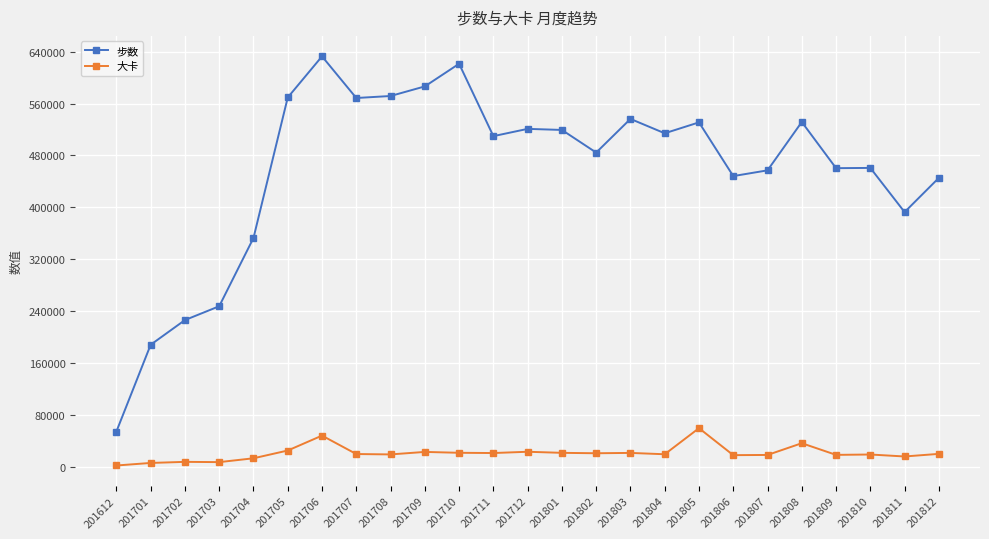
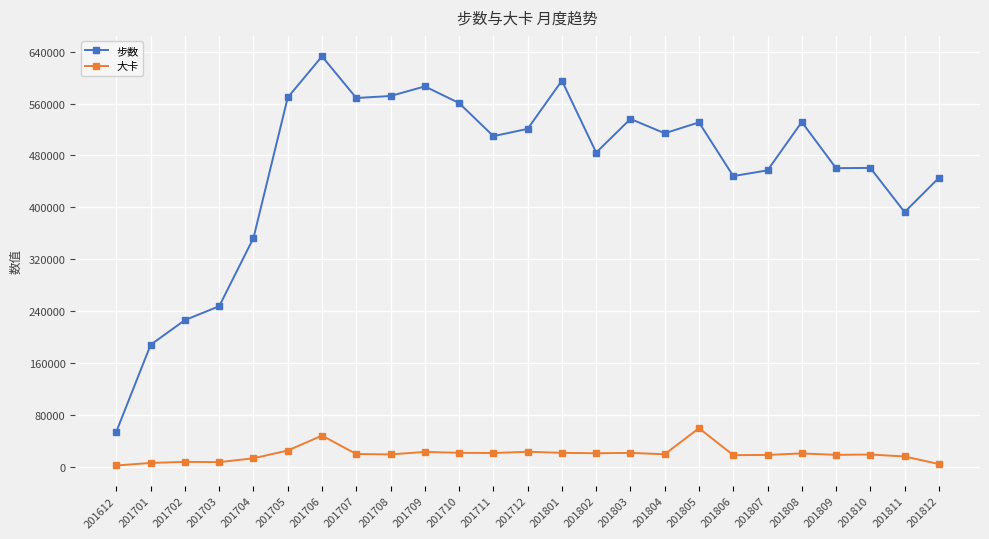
  {
    "步数": {
      "201612": 50000,
      "201701": 190000,
      "201702": 230000,
      "201703": 250000,
      "201704": 350000,
      "201705": 570000,
      "201706": 630000,
      "201707": 570000,
      "201708": 570000,
      "201709": 590000,
-     "201710": 620000,
+     "201710": 560000,
      "201711": 510000,
      "201712": 520000,
-     "201801": 520000,
+     "201801": 600000,
      "201802": 480000,
      "201803": 540000,
      "201804": 510000,
      "201805": 530000,
      "201806": 450000,
      "201807": 460000,
      "201808": 530000,
      "201809": 460000,
      "201810": 460000,
      "201811": 390000,
      "201812": 450000
    },
    "大卡": {
      "201612": 0,
      "201701": 10000,
      "201702": 10000,
      "201703": 10000,
      "201704": 10000,
      "201705": 20000,
      "201706": 50000,
      "201707": 20000,
      "201708": 20000,
      "201709": 20000,
      "201710": 20000,
      "201711": 20000,
      "201712": 20000,
      "201801": 20000,
      "201802": 20000,
      "201803": 20000,
      "201804": 20000,
      "201805": 60000,
      "201806": 20000,
      "201807": 20000,
-     "201808": 40000,
+     "201808": 20000,
      "201809": 20000,
      "201810": 20000,
      "201811": 20000,
-     "201812": 20000
+     "201812": 0
    }
  }
